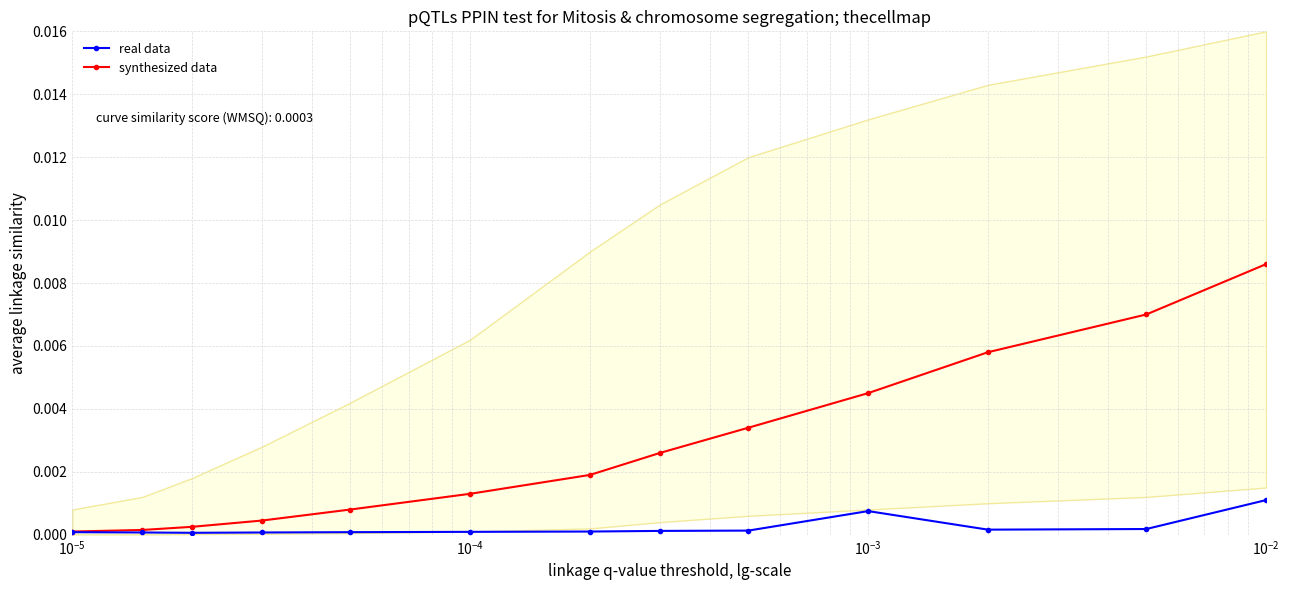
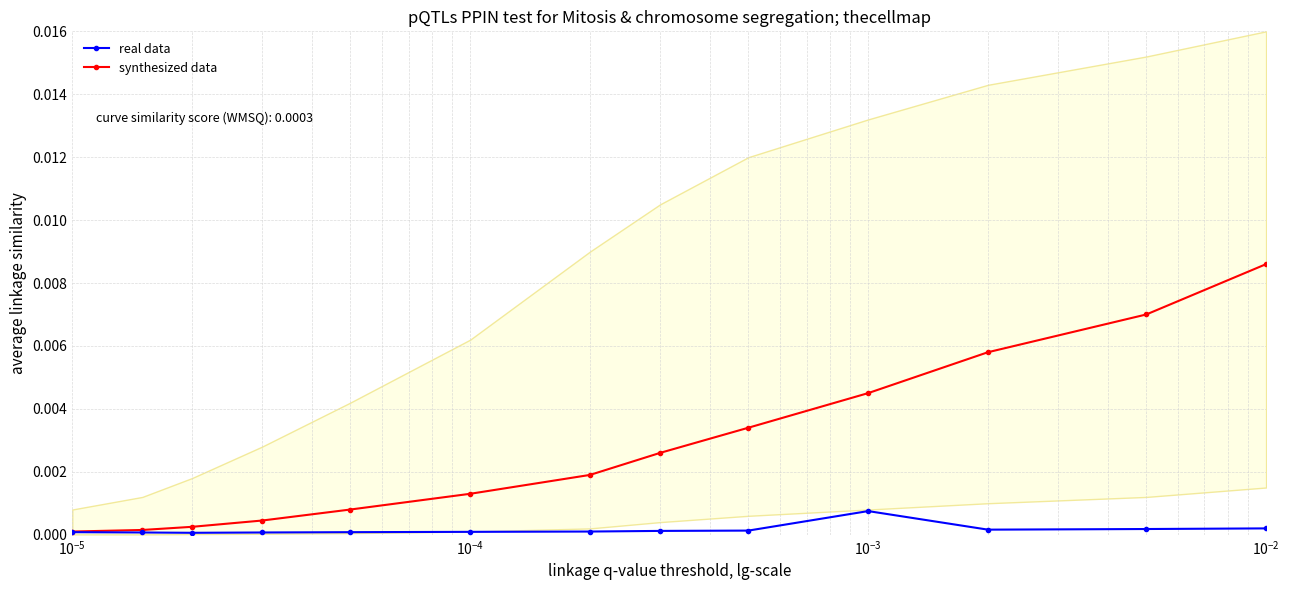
  {
    "synthesized data": {
      "10^-4": 0.0013,
      "10^-3": 0.0045,
      "10^-2": 0.0086
    },
    "real data": {
      "10^-4": 0.0001,
      "10^-3": 0.0008,
-     "10^-2": 0.0011
+     "10^-2": 0.0002
    }
  }
